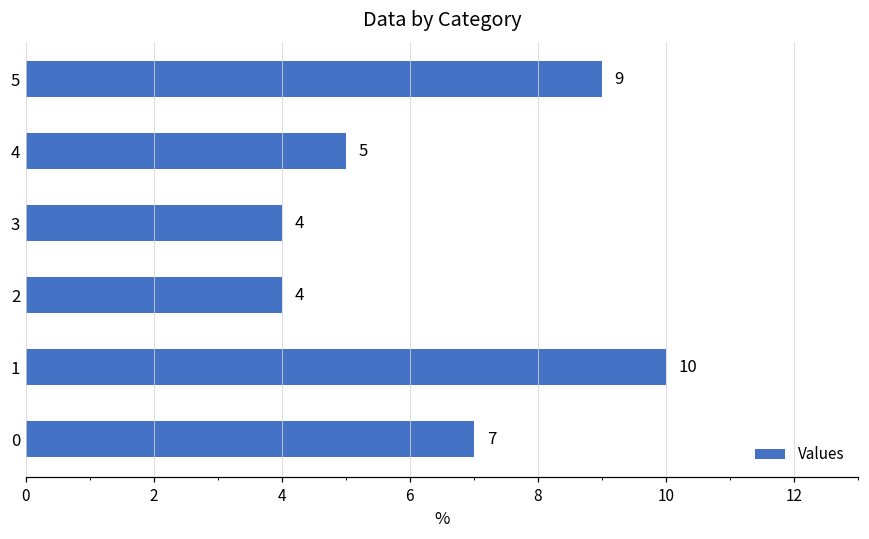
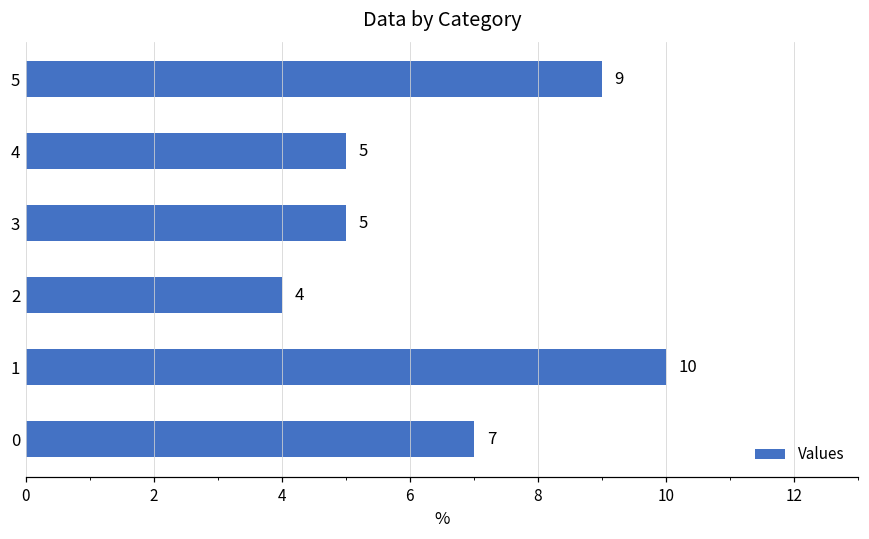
  {
    "5": 9,
    "4": 5,
-   "3": 4,
+   "3": 5,
    "2": 4,
    "1": 10,
    "0": 7
  }
